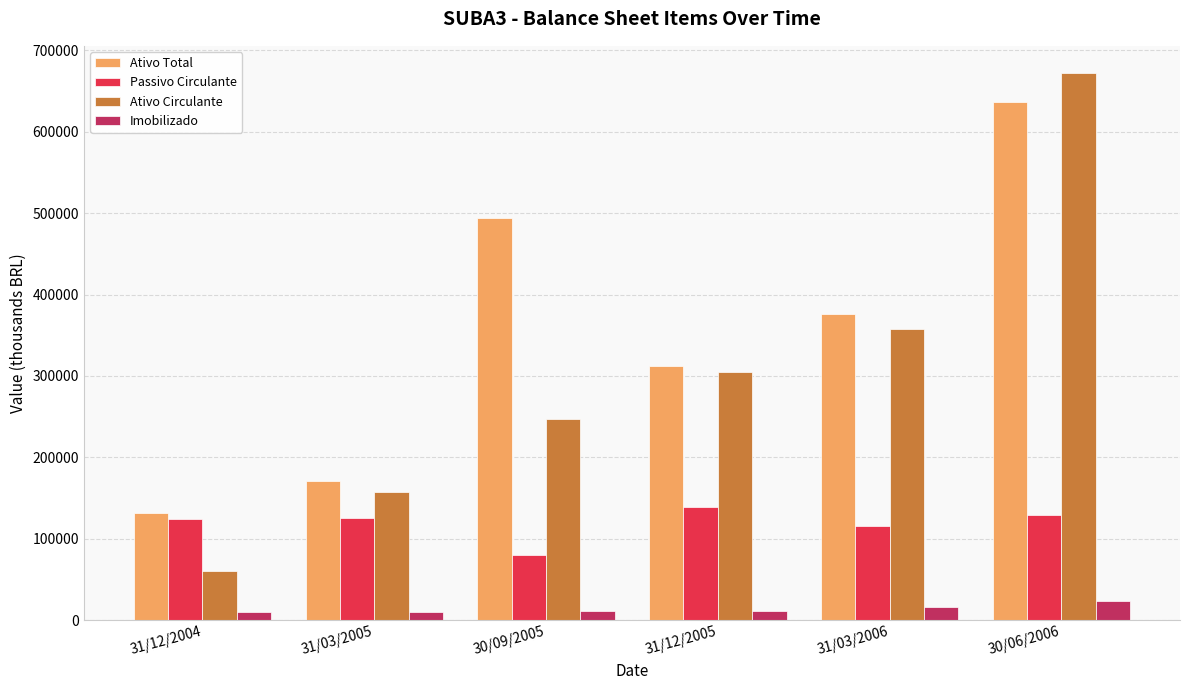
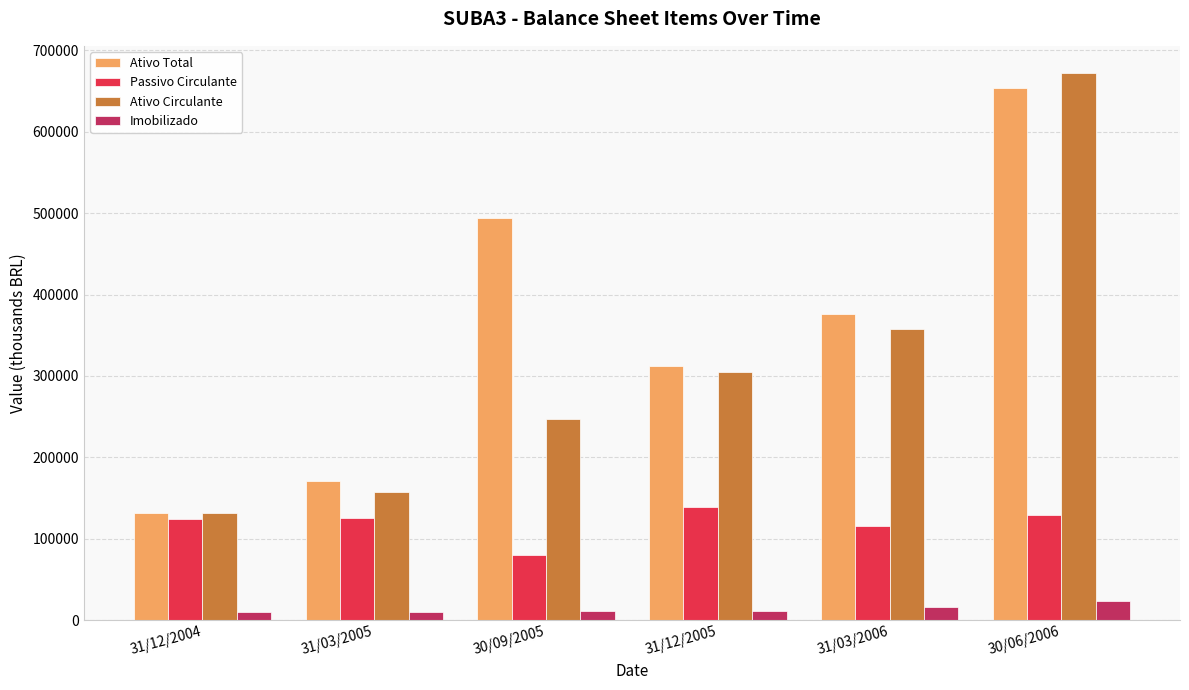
  {
    "Ativo Total": {
      "31/12/2004": 130000,
      "31/03/2005": 170000,
      "30/09/2005": 490000,
      "31/12/2005": 310000,
      "31/03/2006": 380000,
-     "30/06/2006": 640000
+     "30/06/2006": 650000
    },
    "Ativo Circulante": {
-     "31/12/2004": 60000,
+     "31/12/2004": 130000,
      "31/03/2005": 160000,
      "30/09/2005": 250000,
      "31/12/2005": 310000,
      "31/03/2006": 360000,
      "30/06/2006": 670000
    }
  }
